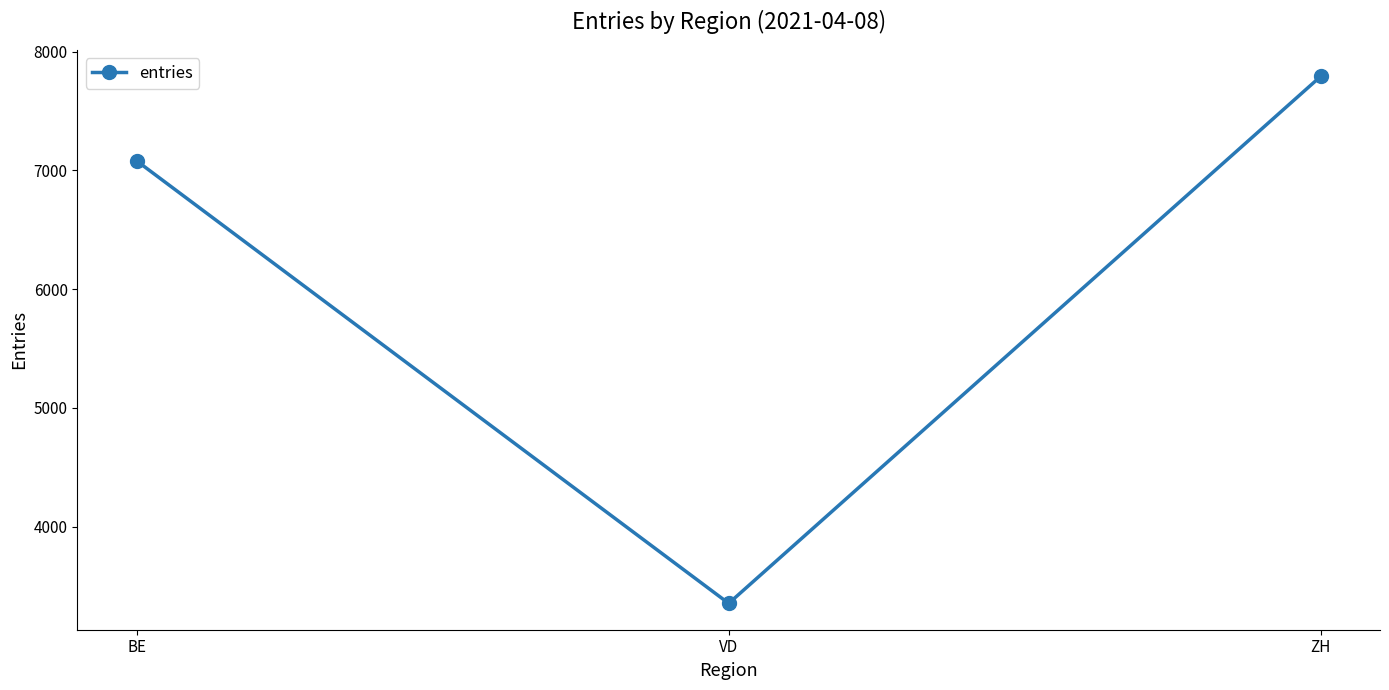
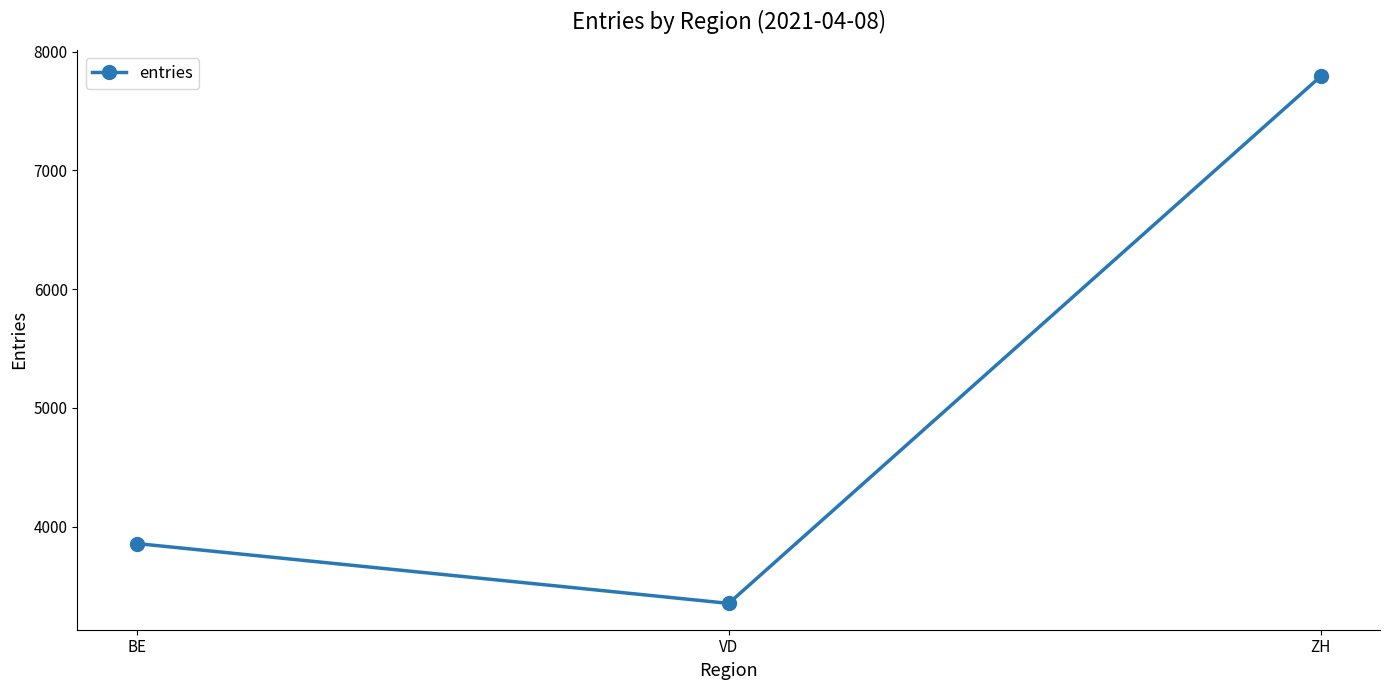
  {
-   "BE": 7080,
+   "BE": 3860,
    "VD": 3350,
    "ZH": 7790
  }
